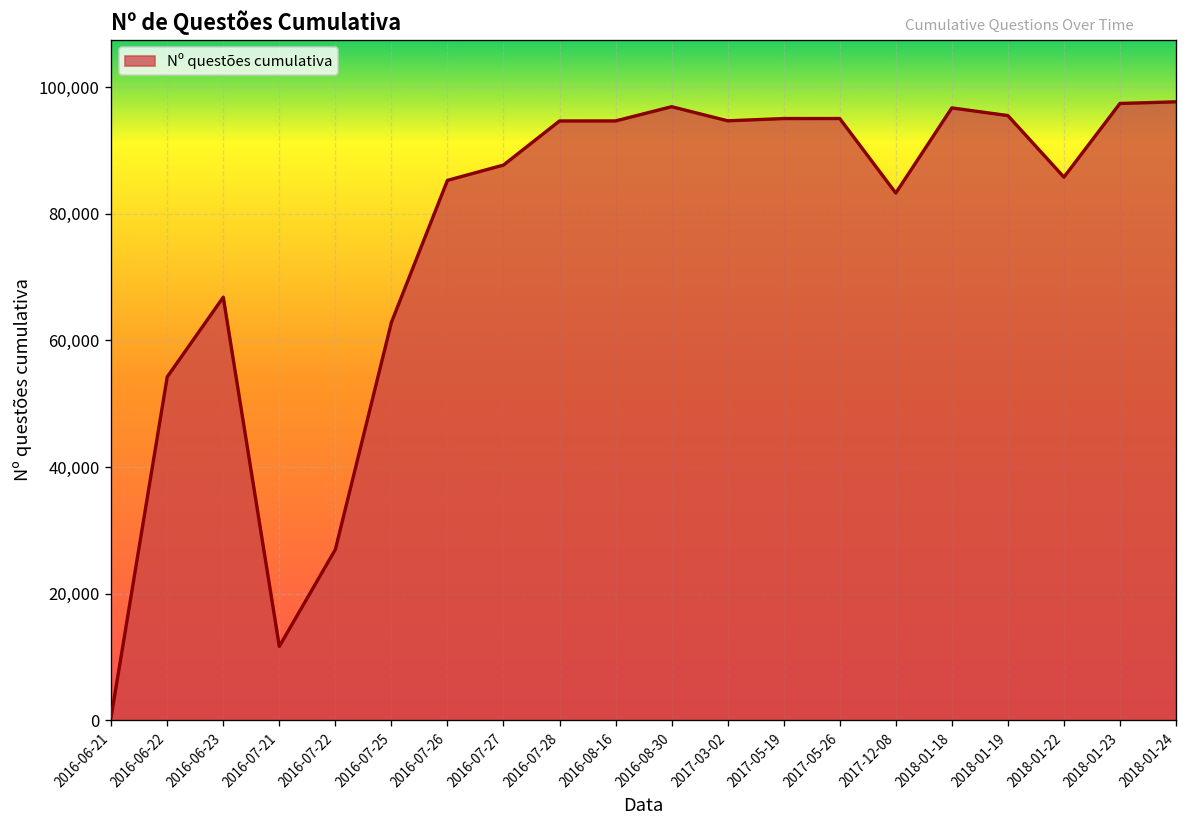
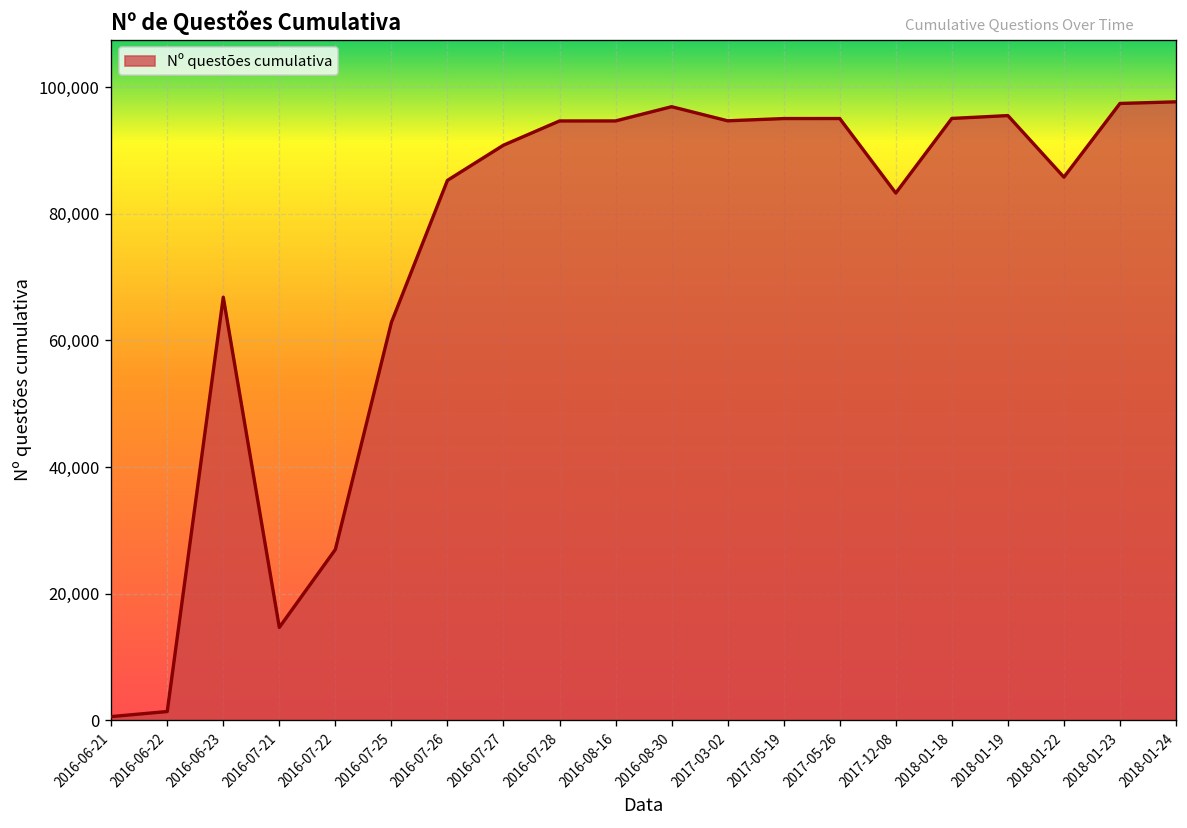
  {
    "2016-06-21": "1,000",
-   "2016-06-22": "54,000",
+   "2016-06-22": "1,000",
    "2016-06-23": "67,000",
-   "2016-07-21": "12,000",
+   "2016-07-21": "15,000",
    "2016-07-22": "27,000",
    "2016-07-25": "63,000",
    "2016-07-26": "85,000",
-   "2016-07-27": "88,000",
+   "2016-07-27": "91,000",
    "2016-07-28": "95,000",
    "2016-08-16": "95,000",
    "2016-08-30": "97,000",
    "2017-03-02": "95,000",
    "2017-05-19": "95,000",
    "2017-05-26": "95,000",
    "2017-12-08": "83,000",
-   "2018-01-18": "97,000",
+   "2018-01-18": "95,000",
    "2018-01-19": "96,000",
    "2018-01-22": "86,000",
    "2018-01-23": "97,000",
    "2018-01-24": "98,000"
  }
